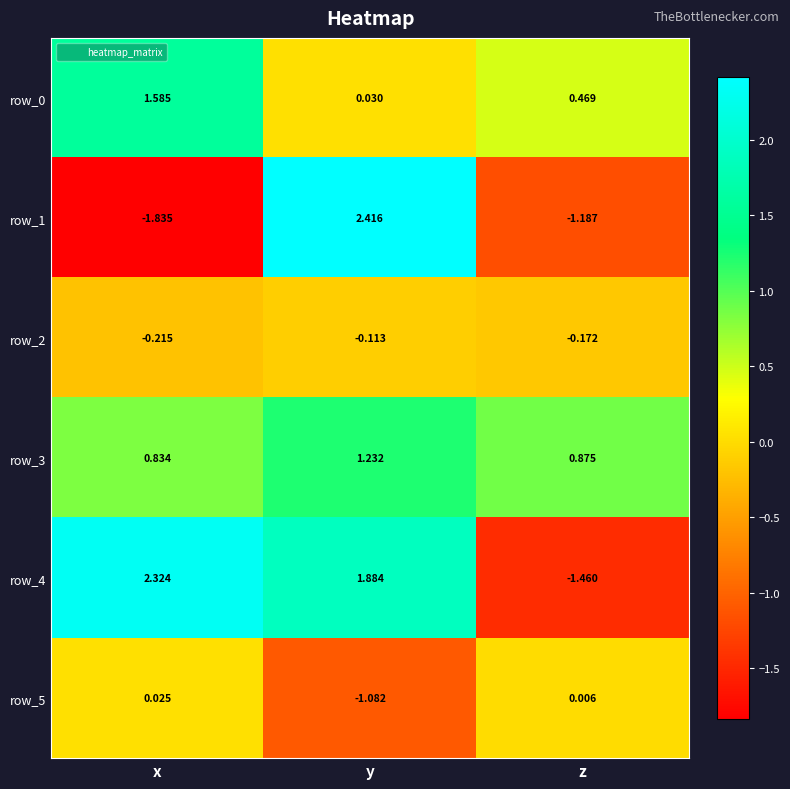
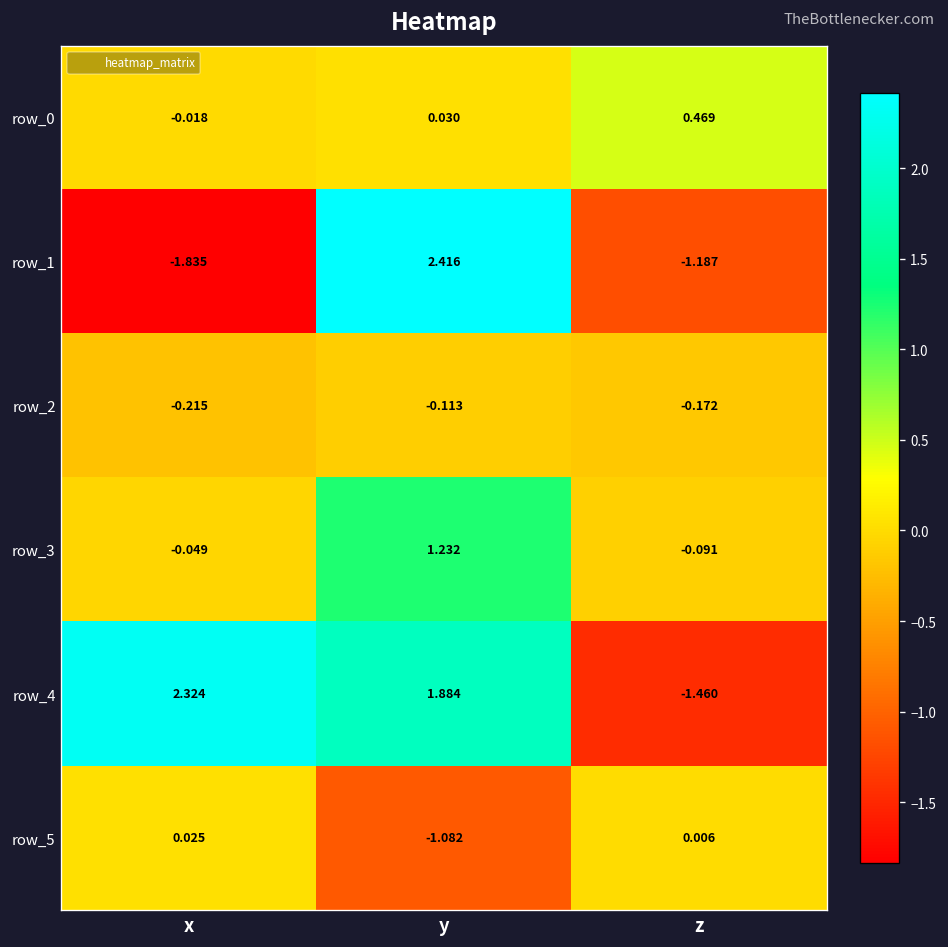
  {
    "row_0": {
-     "x": 1.585,
+     "x": -0.018,
      "y": 0.030,
      "z": 0.469
    },
    "row_1": {
      "x": -1.835,
      "y": 2.416,
      "z": -1.187
    },
    "row_2": {
      "x": -0.215,
      "y": -0.113,
      "z": -0.172
    },
    "row_3": {
-     "x": 0.834,
+     "x": -0.049,
      "y": 1.232,
-     "z": 0.875
+     "z": -0.091
    },
    "row_4": {
      "x": 2.324,
      "y": 1.884,
      "z": -1.460
    },
    "row_5": {
      "x": 0.025,
      "y": -1.082,
      "z": 0.006
    }
  }
